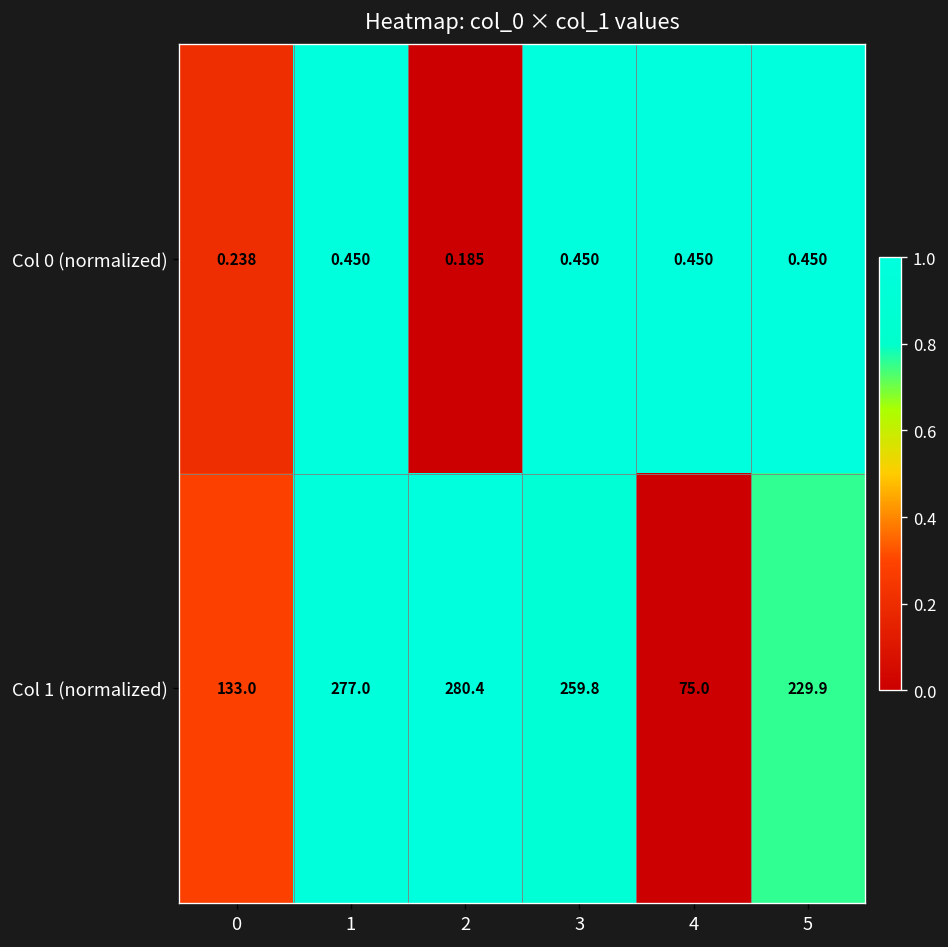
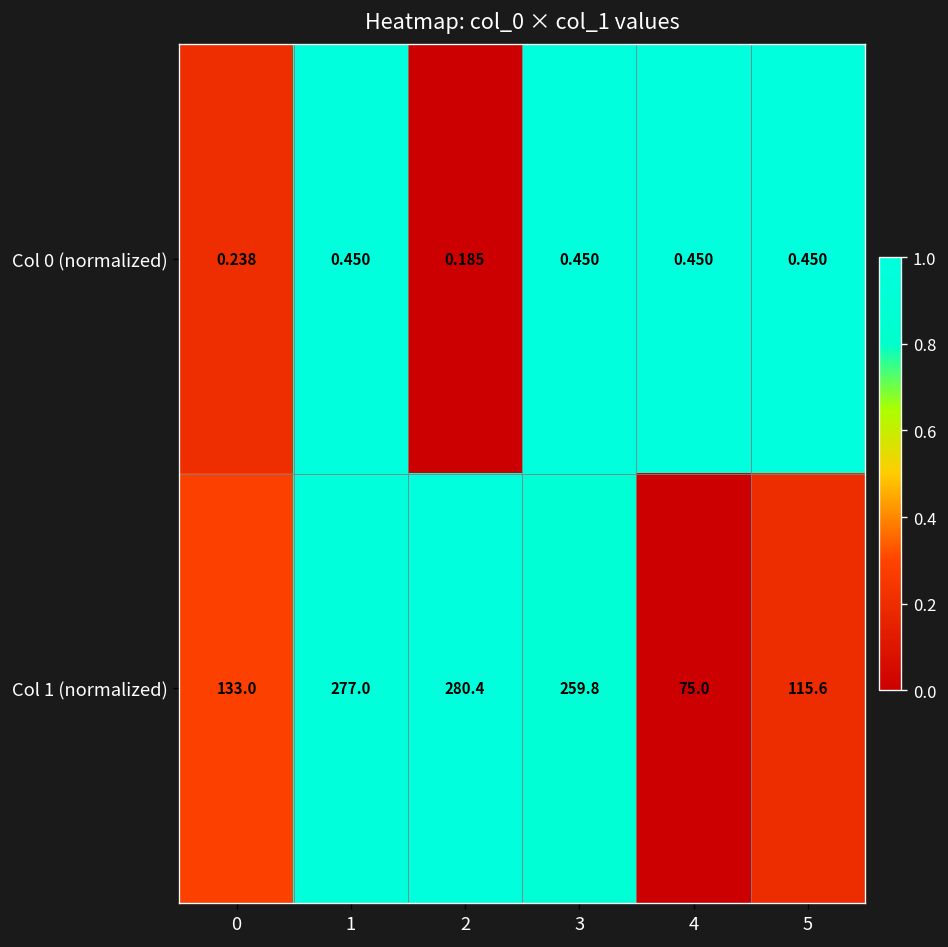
  {
    "Col 0 (normalized)": {
      "0": 0.238,
      "1": 0.450,
      "2": 0.185,
      "3": 0.450,
      "4": 0.450,
      "5": 0.450
    },
    "Col 1 (normalized)": {
      "0": 133.0,
      "1": 277.0,
      "2": 280.4,
      "3": 259.8,
      "4": 75.0,
-     "5": 229.9
+     "5": 115.6
    }
  }
